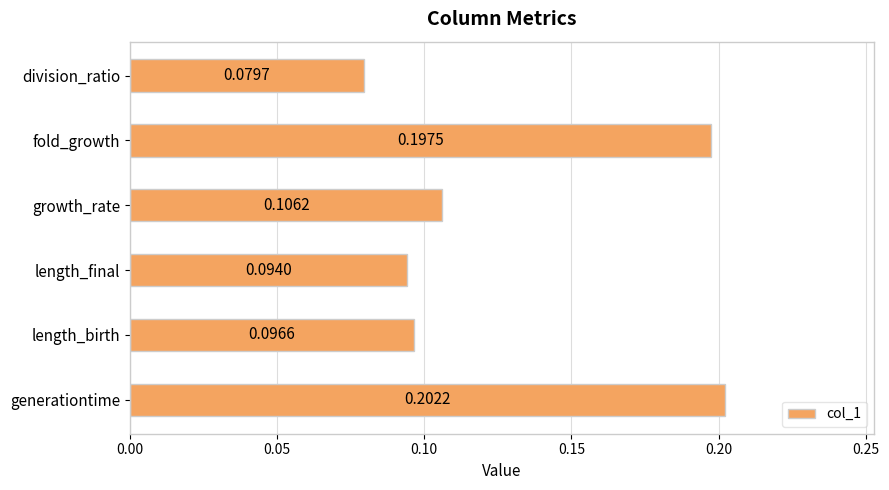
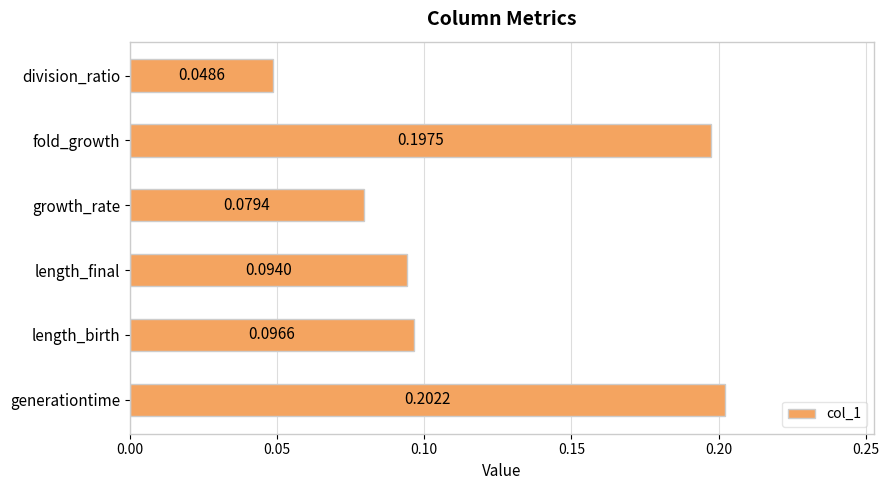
  {
-   "division_ratio": 0.0797,
+   "division_ratio": 0.0486,
    "fold_growth": 0.1975,
-   "growth_rate": 0.1062,
+   "growth_rate": 0.0794,
    "length_final": 0.0940,
    "length_birth": 0.0966,
    "generationtime": 0.2022
  }
